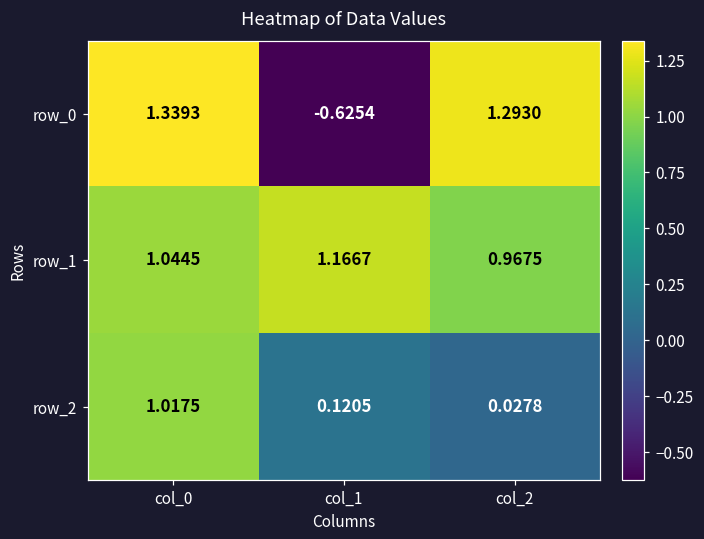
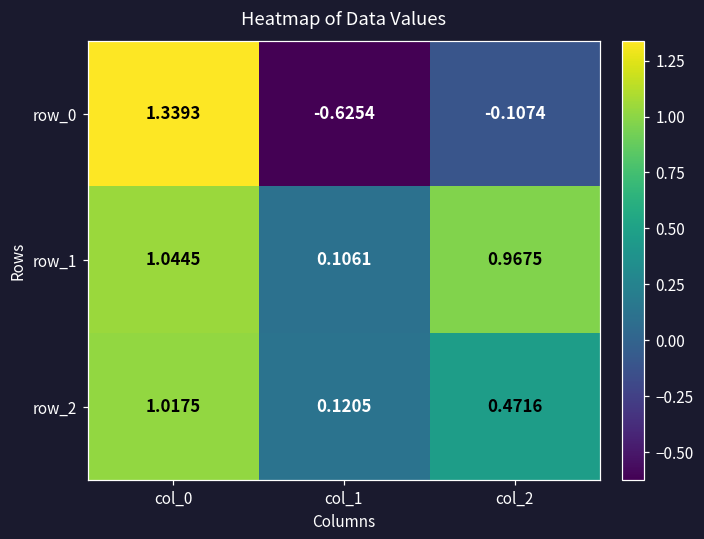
  {
    "row_0": {
      "col_0": 1.3393,
      "col_1": -0.6254,
-     "col_2": 1.2930
+     "col_2": -0.1074
    },
    "row_1": {
      "col_0": 1.0445,
-     "col_1": 1.1667,
+     "col_1": 0.1061,
      "col_2": 0.9675
    },
    "row_2": {
      "col_0": 1.0175,
      "col_1": 0.1205,
-     "col_2": 0.0278
+     "col_2": 0.4716
    }
  }
